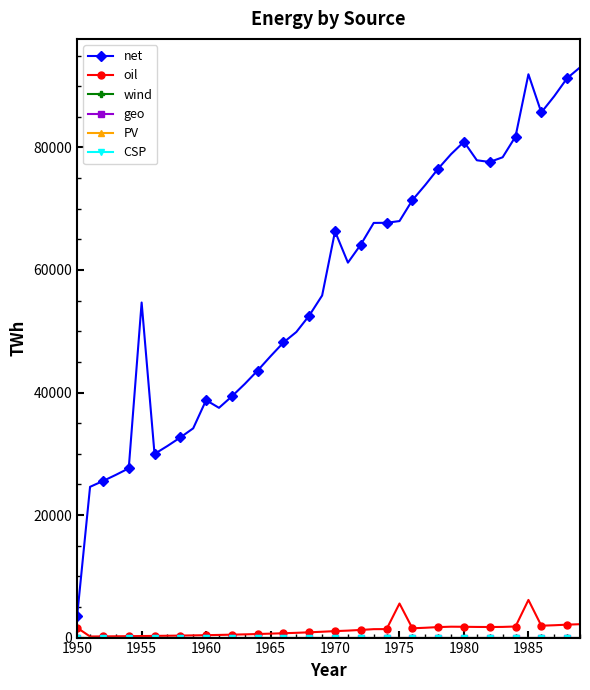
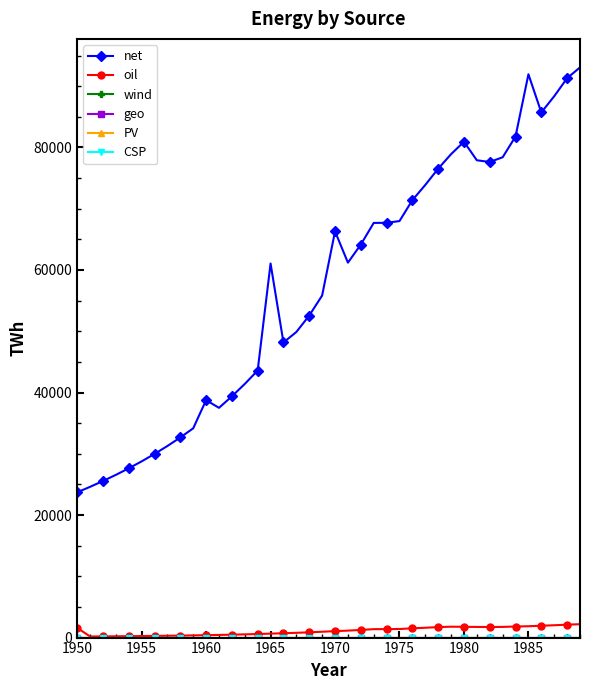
  {
    "net": {
-     "1950": 4000,
-     "1955": 55000,
+     "1950": 24000,
+     "1955": 29000,
      "1960": 39000,
-     "1965": 46000,
+     "1965": 61000,
      "1970": 66000,
      "1975": 68000,
      "1980": 81000,
      "1985": 92000
    },
    "oil": {
      "1950": 2000,
      "1965": 1000,
      "1970": 1000,
-     "1975": 6000,
+     "1975": 1000,
      "1980": 2000,
-     "1985": 6000
+     "1985": 2000
    },
    "CSP": {
      "1950": 0,
      "1965": 0,
      "1970": 0,
      "1975": 0,
      "1980": 0,
      "1985": 0
    }
  }
